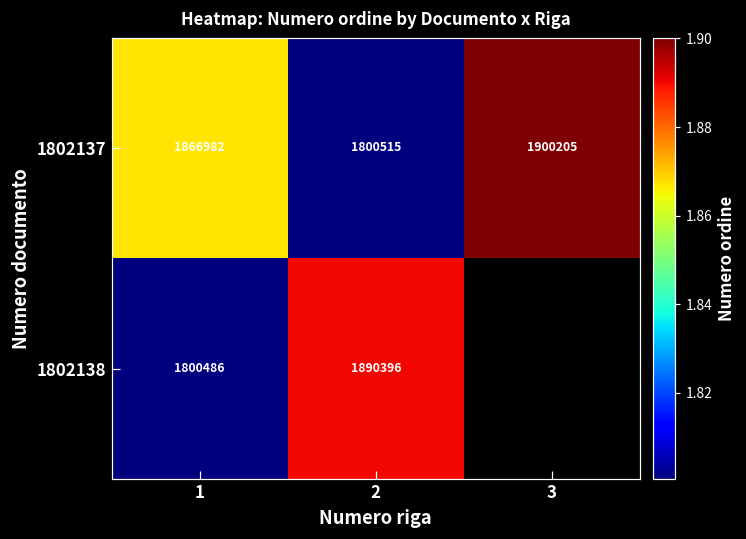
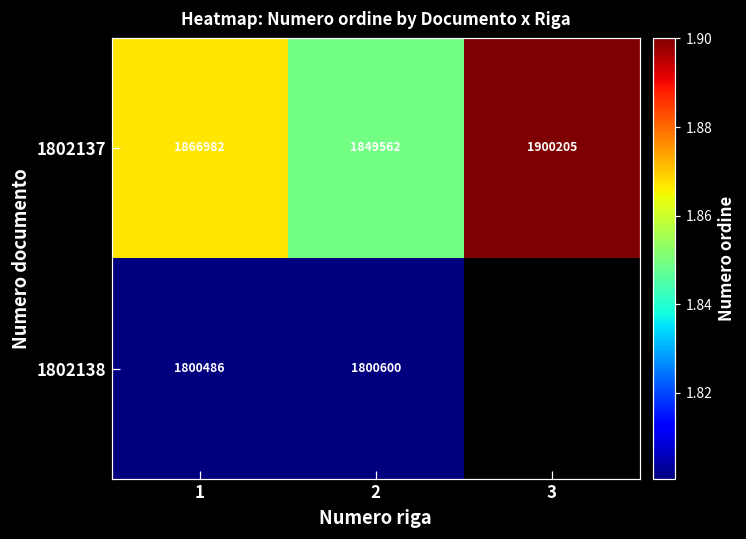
  {
    "1802137": {
      "1": 1866982,
-     "2": 1800515,
+     "2": 1849562,
      "3": 1900205
    },
    "1802138": {
      "1": 1800486,
-     "2": 1890396
+     "2": 1800600
    }
  }
